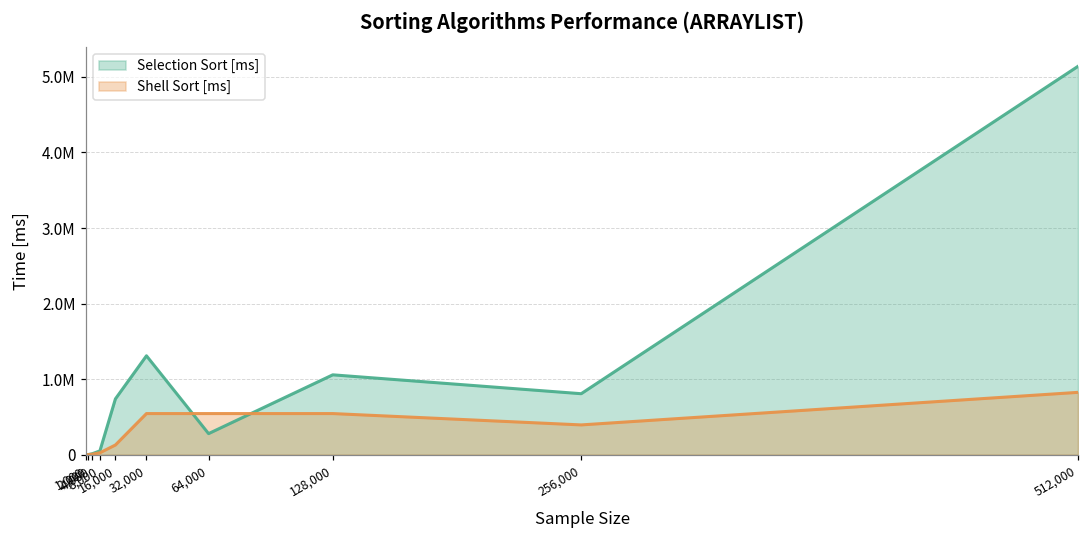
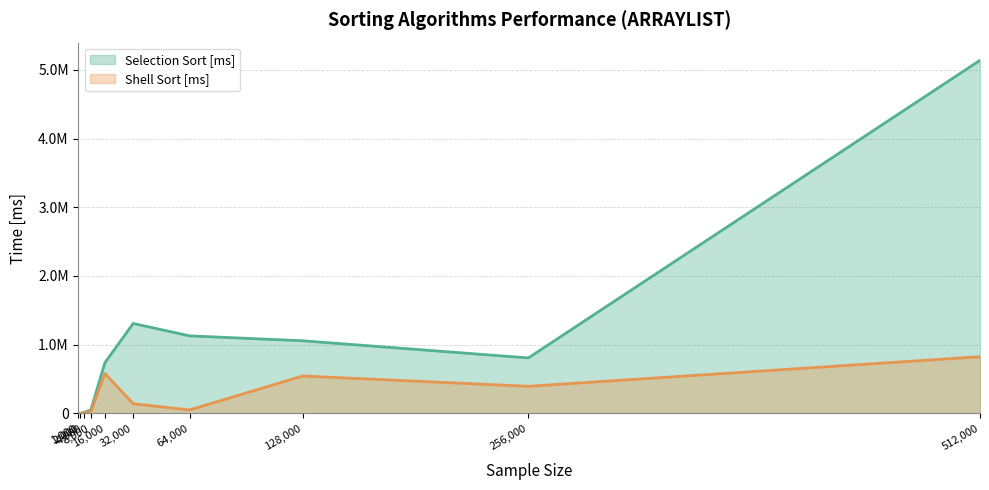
  {
    "Selection Sort [ms]": {
      "16,000": 700000,
      "32,000": 1300000,
-     "64,000": 300000,
+     "64,000": 1100000,
      "128,000": 1100000,
      "256,000": 800000,
      "512,000": 5100000
    },
    "Shell Sort [ms]": {
-     "16,000": 100000,
-     "32,000": 500000,
-     "64,000": 500000,
+     "16,000": 600000,
+     "32,000": 100000,
+     "64,000": 100000,
      "128,000": 500000,
      "256,000": 400000,
      "512,000": 800000
    }
  }
